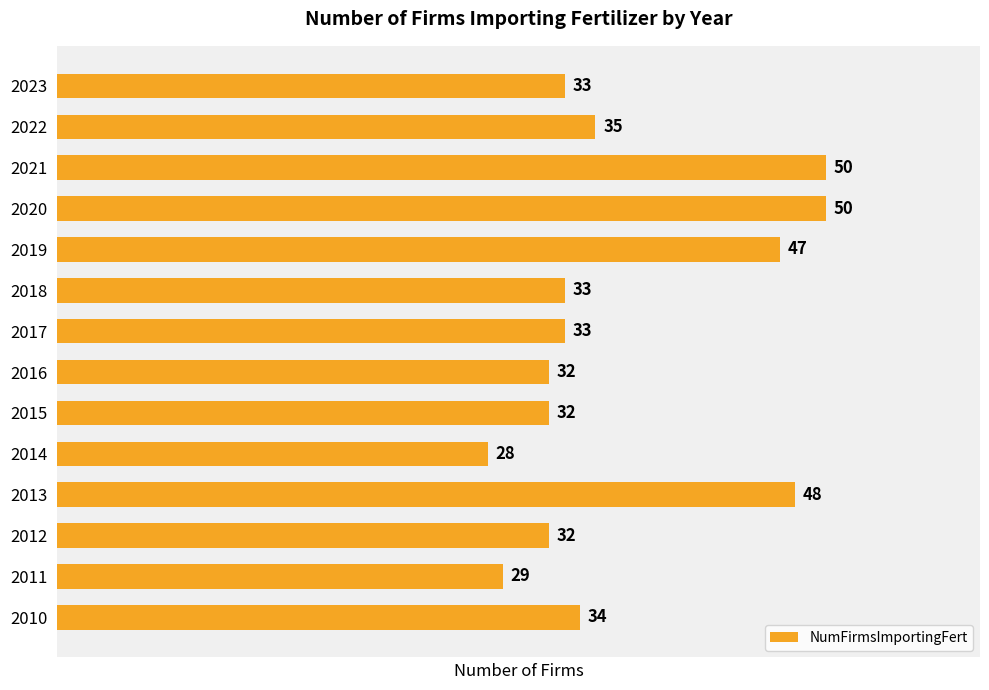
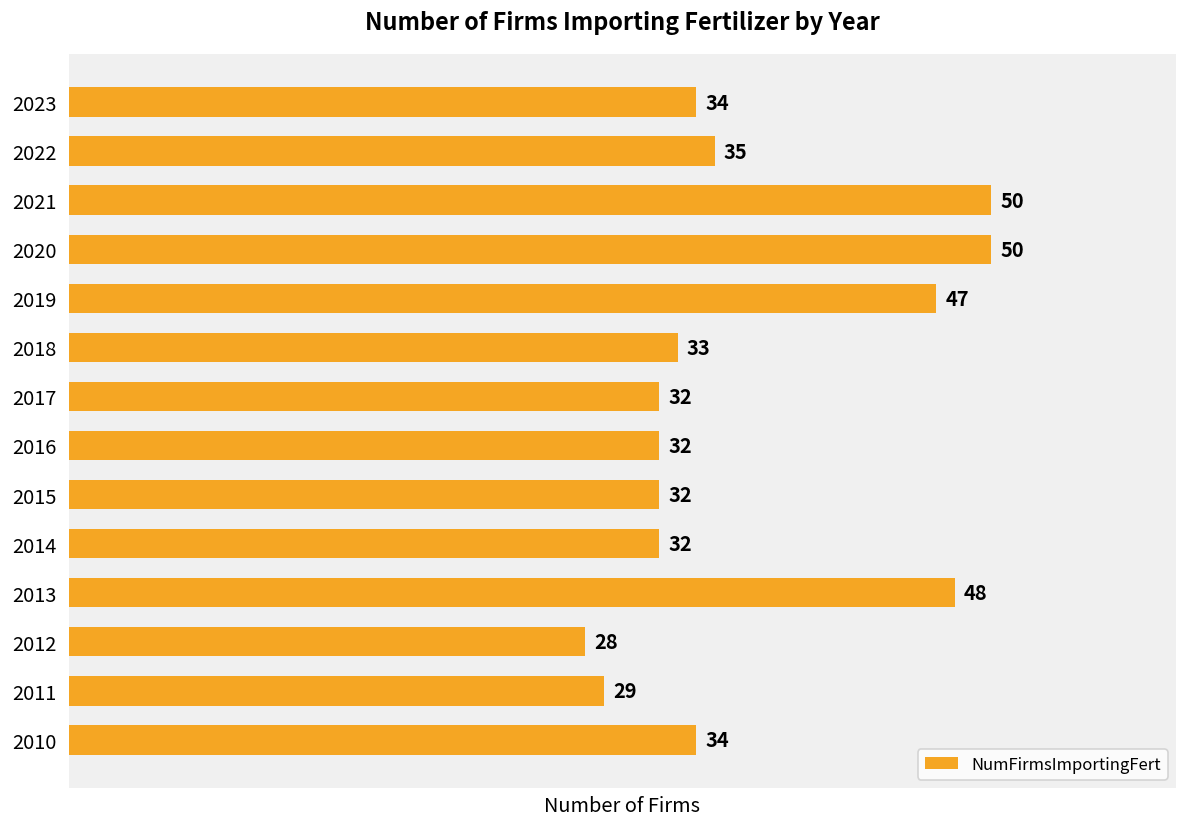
  {
-   "2023": 33,
+   "2023": 34,
    "2022": 35,
    "2021": 50,
    "2020": 50,
    "2019": 47,
    "2018": 33,
-   "2017": 33,
+   "2017": 32,
    "2016": 32,
    "2015": 32,
-   "2014": 28,
+   "2014": 32,
    "2013": 48,
-   "2012": 32,
+   "2012": 28,
    "2011": 29,
    "2010": 34
  }
